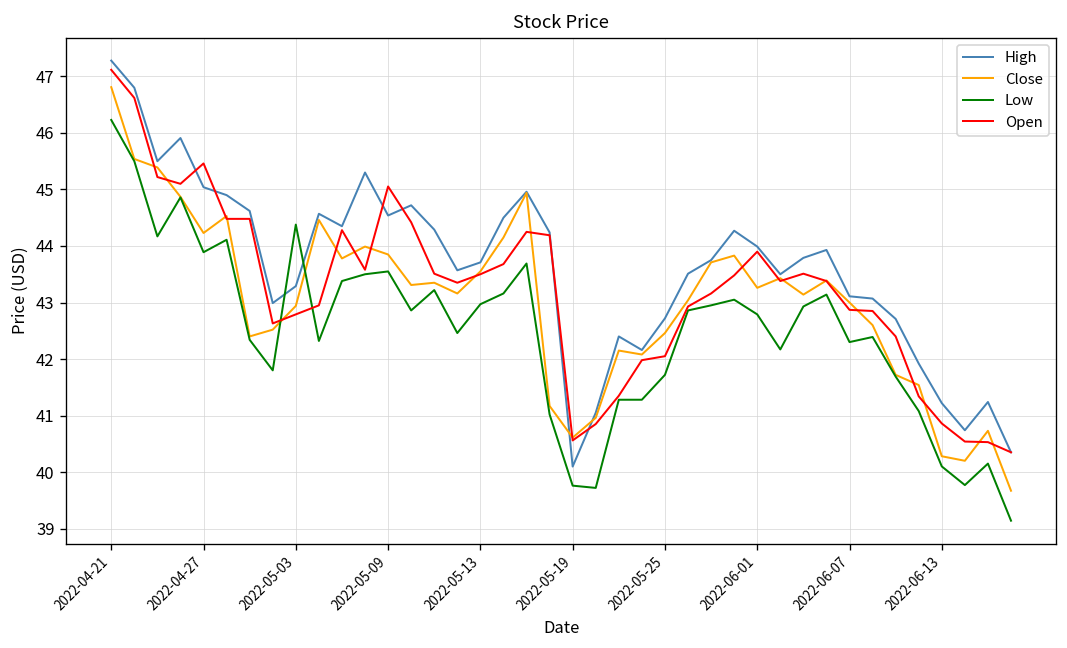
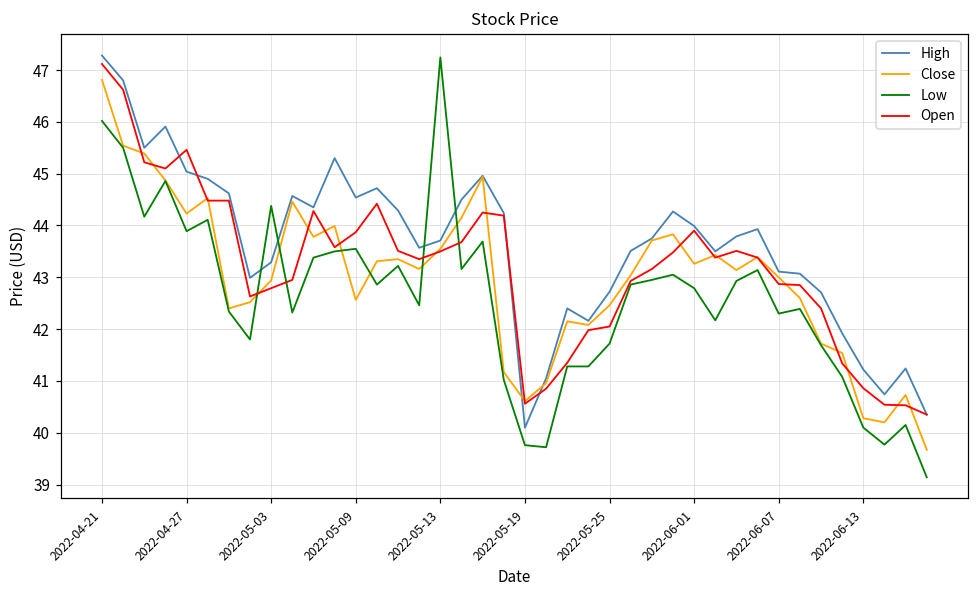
  {
    "High": {
      "2022-04-21": 47.3,
      "2022-04-27": 45.0,
      "2022-05-03": 43.3,
      "2022-05-09": 44.5,
      "2022-05-13": 43.7,
      "2022-05-19": 40.1,
      "2022-05-25": 42.7,
      "2022-06-01": 44.0,
      "2022-06-07": 43.1,
      "2022-06-13": 41.2
    },
    "Close": {
      "2022-04-21": 46.8,
      "2022-04-27": 44.2,
      "2022-05-03": 42.9,
-     "2022-05-09": 43.8,
+     "2022-05-09": 42.6,
      "2022-05-25": 42.5,
      "2022-06-01": 43.3,
      "2022-06-07": 43.0,
      "2022-06-13": 40.3
    },
    "Low": {
-     "2022-04-21": 46.2,
+     "2022-04-21": 46.0,
      "2022-04-27": 43.9,
      "2022-05-03": 44.4,
      "2022-05-09": 43.5,
-     "2022-05-13": 43.0,
+     "2022-05-13": 47.2,
      "2022-05-19": 39.8,
      "2022-05-25": 41.7,
      "2022-06-01": 42.8,
      "2022-06-07": 42.3,
      "2022-06-13": 40.1
    },
    "Open": {
      "2022-04-21": 47.1,
      "2022-04-27": 45.5,
      "2022-05-03": 42.8,
-     "2022-05-09": 45.1,
+     "2022-05-09": 43.9,
      "2022-05-25": 42.0,
      "2022-06-01": 43.9,
      "2022-06-07": 42.9,
      "2022-06-13": 40.9
    }
  }
